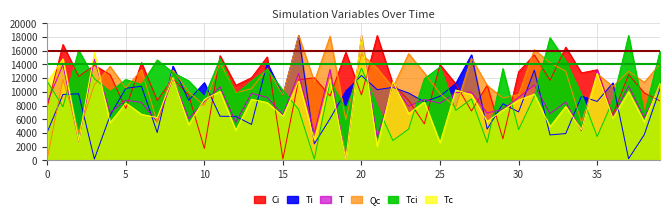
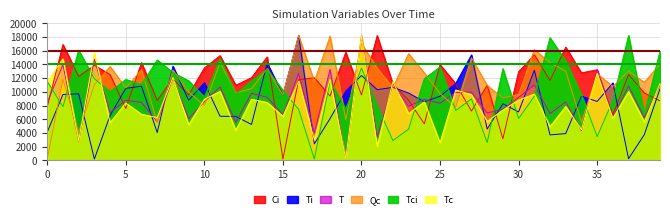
  {
    "Ci": {
      "0": 8000,
      "5": 8000,
-     "10": 2000,
+     "10": 13000,
      "15": 0,
      "20": 10000,
      "30": 13000
    },
    "Ti": {
      "0": 4000,
      "10": 11000,
      "20": 12000,
      "25": 9000,
      "30": 7000,
      "35": 9000
    },
    "T": {
      "0": 8000,
      "5": 9000,
      "10": 9000,
      "25": 8000,
      "30": 9000
    },
    "Qc": {
      "0": 0,
      "10": 8000,
-     "20": 16000,
+     "20": 17000,
      "25": 10000,
      "30": 10000
    },
    "Tci": {
      "5": 12000,
      "15": 10000,
      "20": 13000,
-     "30": 4000,
+     "30": 6000,
      "35": 3000
    },
    "Tc": {
      "5": 8000,
      "25": 3000,
      "30": 9000
    }
  }
